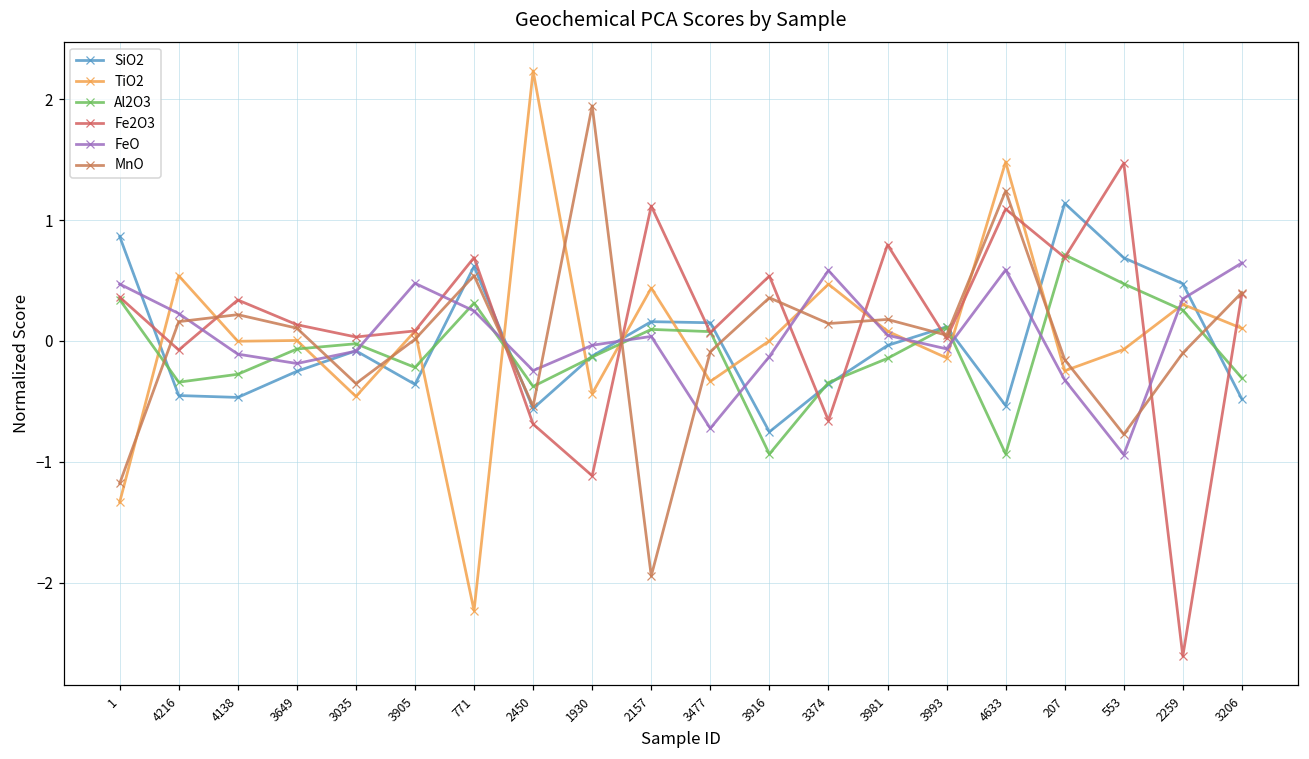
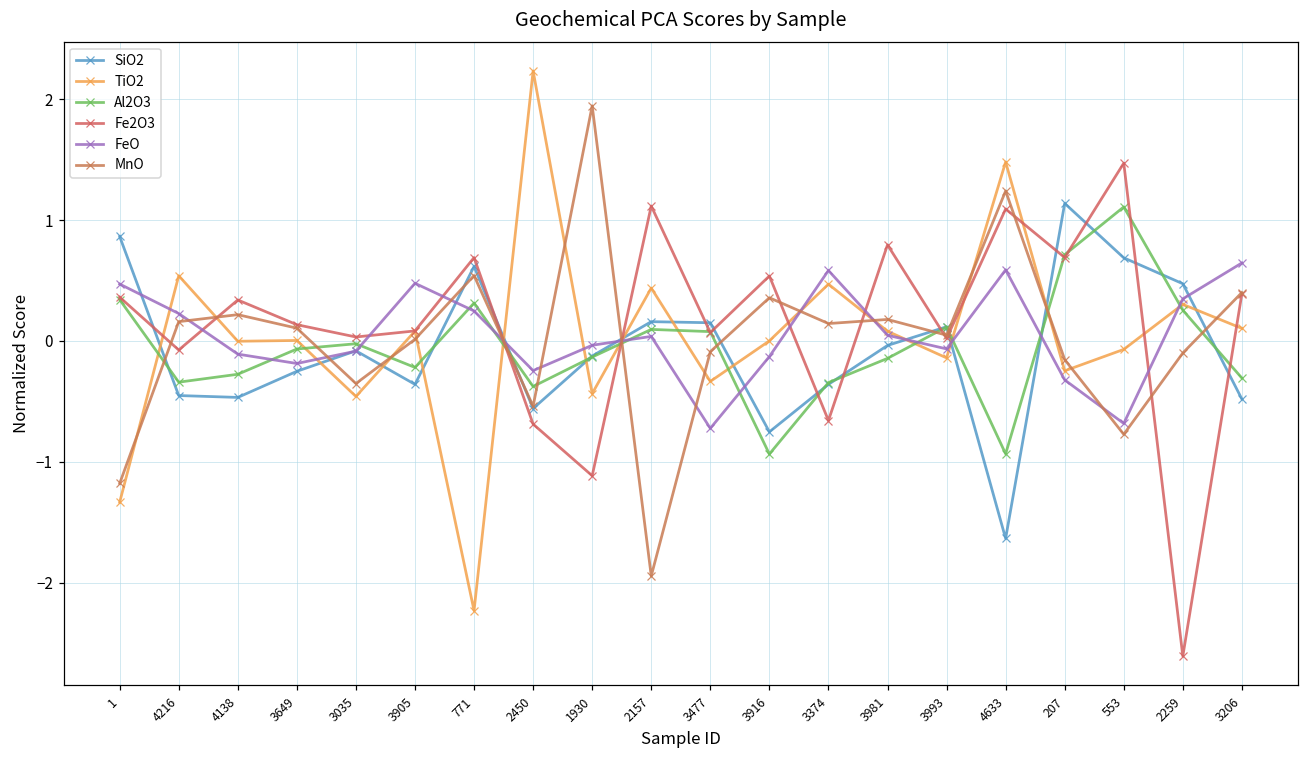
  {
    "SiO2": {
      "1": 0.86,
      "4216": -0.45,
      "4138": -0.47,
      "3649": -0.25,
      "3905": -0.36,
      "771": 0.62,
      "2157": 0.16,
      "3477": 0.15,
      "3916": -0.75,
      "3981": -0.04,
-     "4633": -0.54,
+     "4633": -1.63,
      "207": 1.14,
      "553": 0.69,
      "2259": 0.47,
      "3206": -0.48
    },
    "Al2O3": {
      "4216": -0.34,
      "4138": -0.28,
      "3649": -0.07,
      "3035": -0.02,
      "3905": -0.22,
      "771": 0.31,
      "2450": -0.38,
      "2157": 0.10,
      "3916": -0.94,
      "3981": -0.14,
      "4633": -0.93,
      "207": 0.71,
-     "553": 0.47,
+     "553": 1.11,
      "2259": 0.25,
      "3206": -0.31
    },
    "FeO": {
      "1": 0.47,
      "4216": 0.23,
      "4138": -0.11,
      "3649": -0.19,
      "3905": 0.48,
      "771": 0.25,
      "2450": -0.25,
      "1930": -0.04,
      "2157": 0.04,
      "3477": -0.72,
      "3916": -0.13,
      "3374": 0.58,
      "3981": 0.05,
      "3993": -0.07,
      "4633": 0.59,
      "207": -0.32,
-     "553": -0.94,
+     "553": -0.68,
      "2259": 0.35,
      "3206": 0.65
    }
  }
